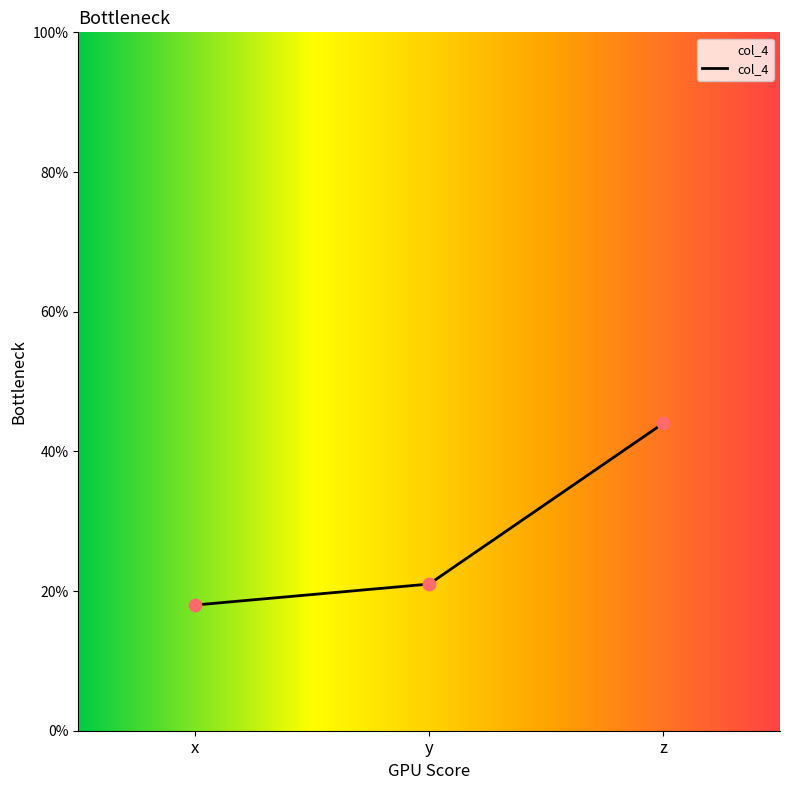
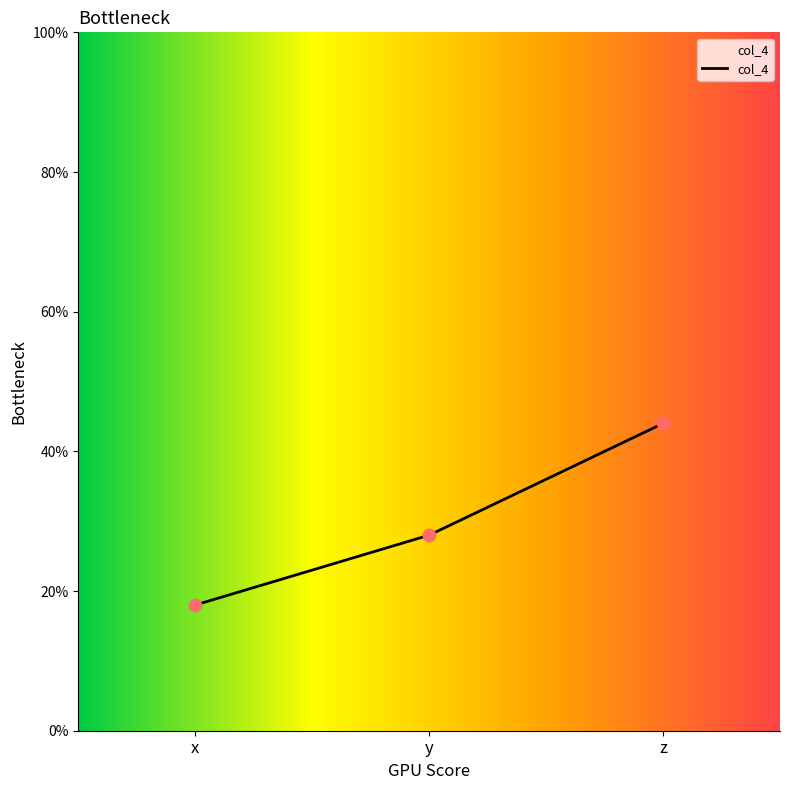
  {
    "x": "18%",
-   "y": "21%",
+   "y": "28%",
    "z": "44%"
  }
